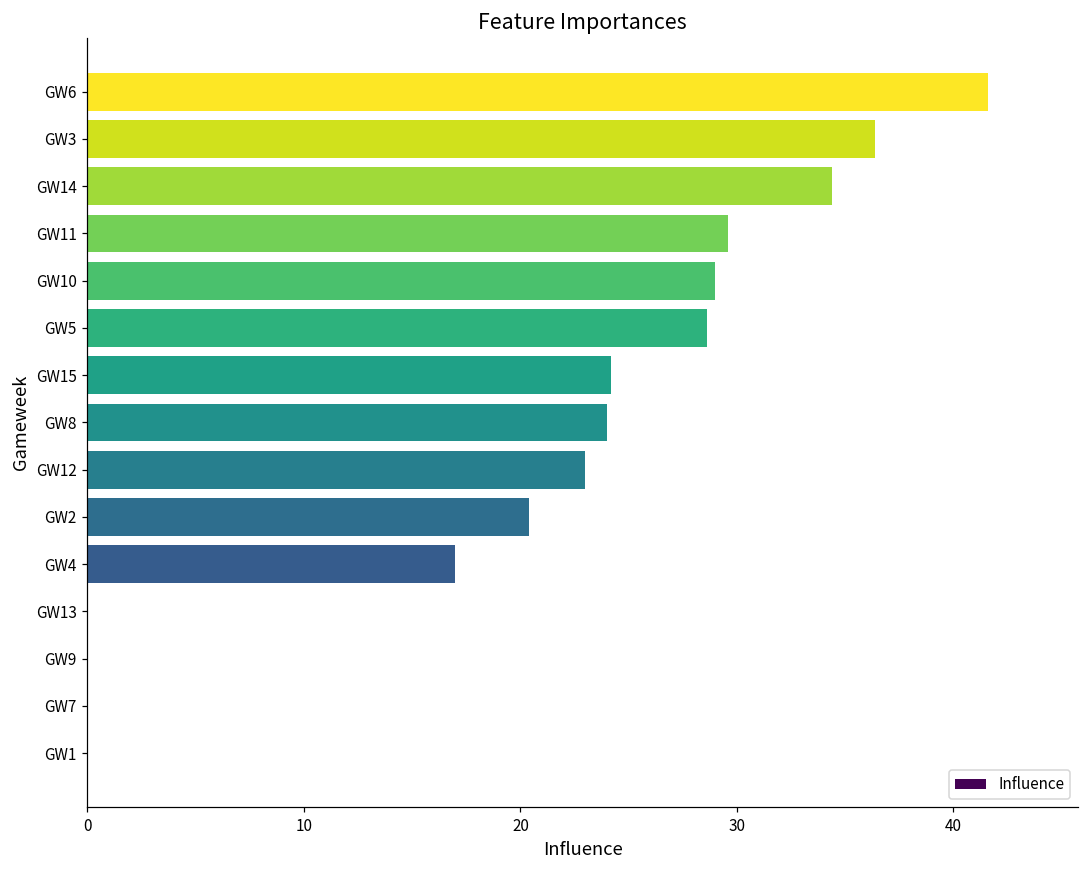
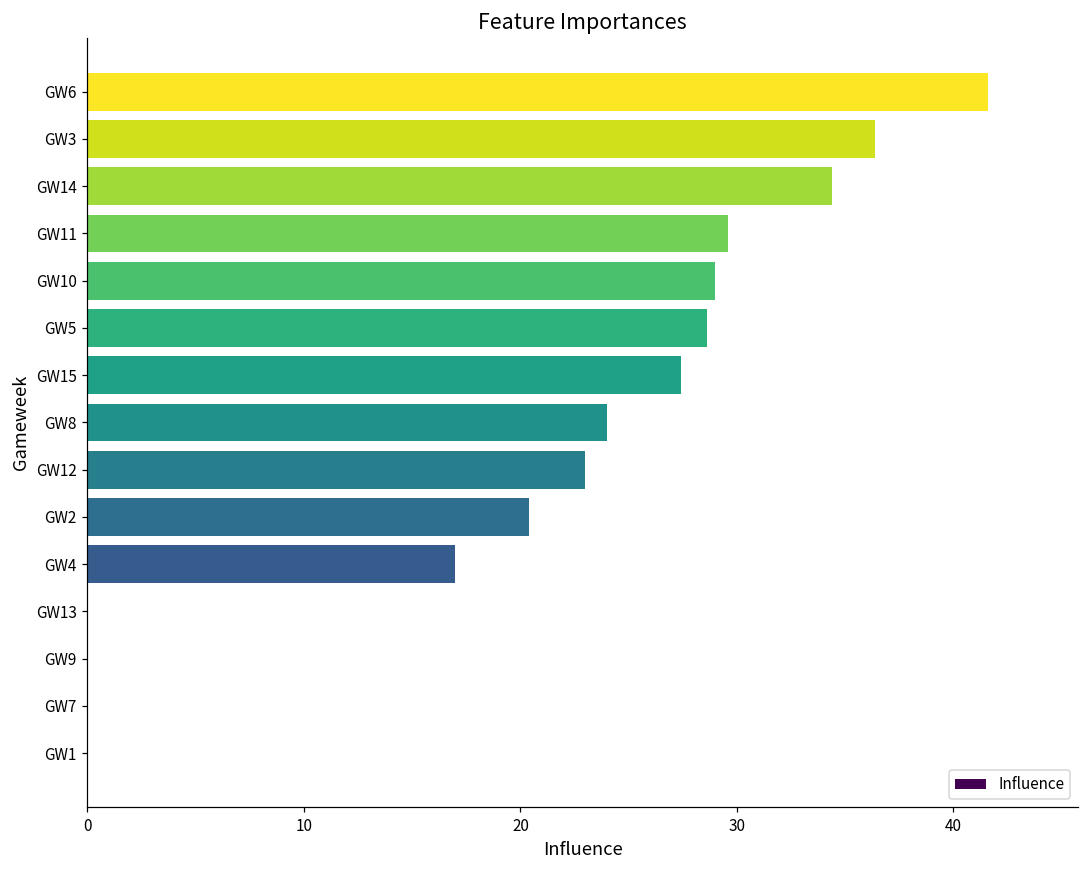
  {
    "GW6": 41.6,
    "GW3": 36.4,
    "GW14": 34.4,
    "GW11": 29.6,
    "GW10": 29.0,
    "GW5": 28.6,
-   "GW15": 24.2,
+   "GW15": 27.4,
    "GW8": 24.0,
    "GW12": 23.0,
    "GW2": 20.4,
    "GW4": 17.0,
    "GW13": 0.0,
    "GW9": 0.0,
    "GW7": 0.0,
    "GW1": 0.0
  }
